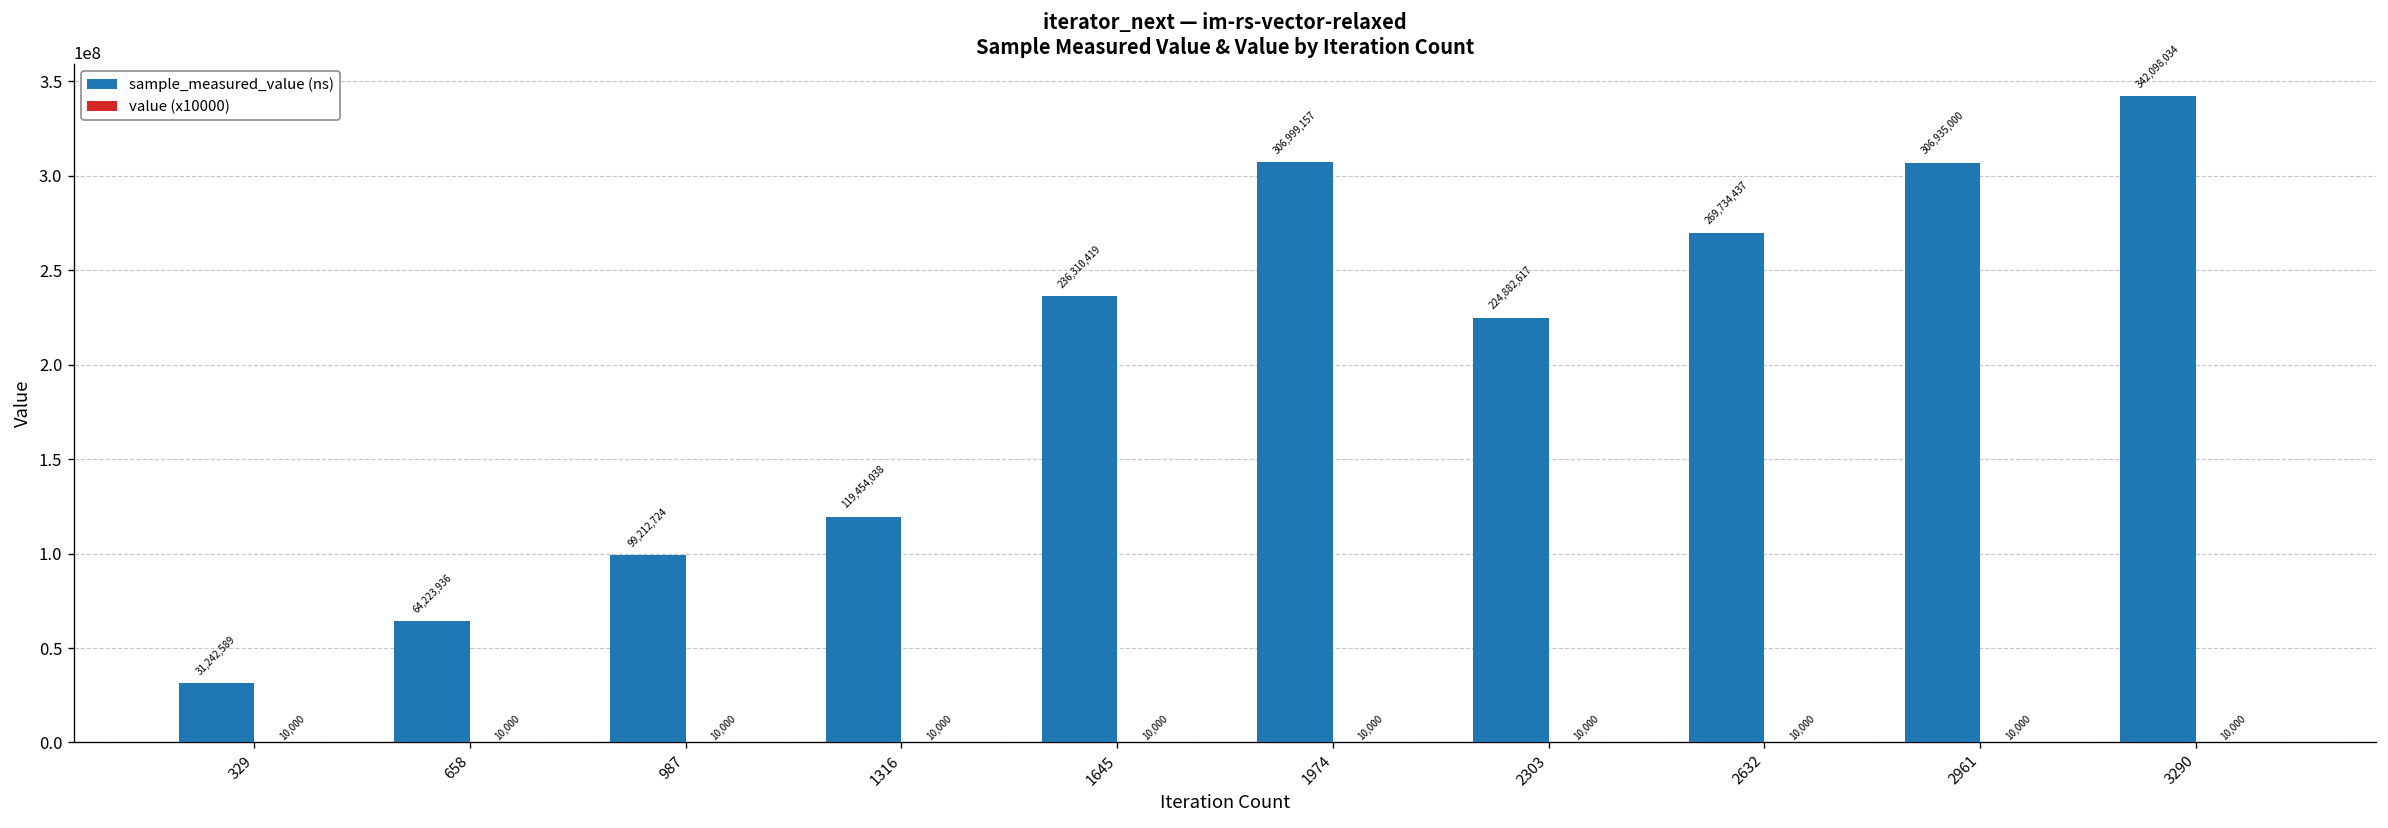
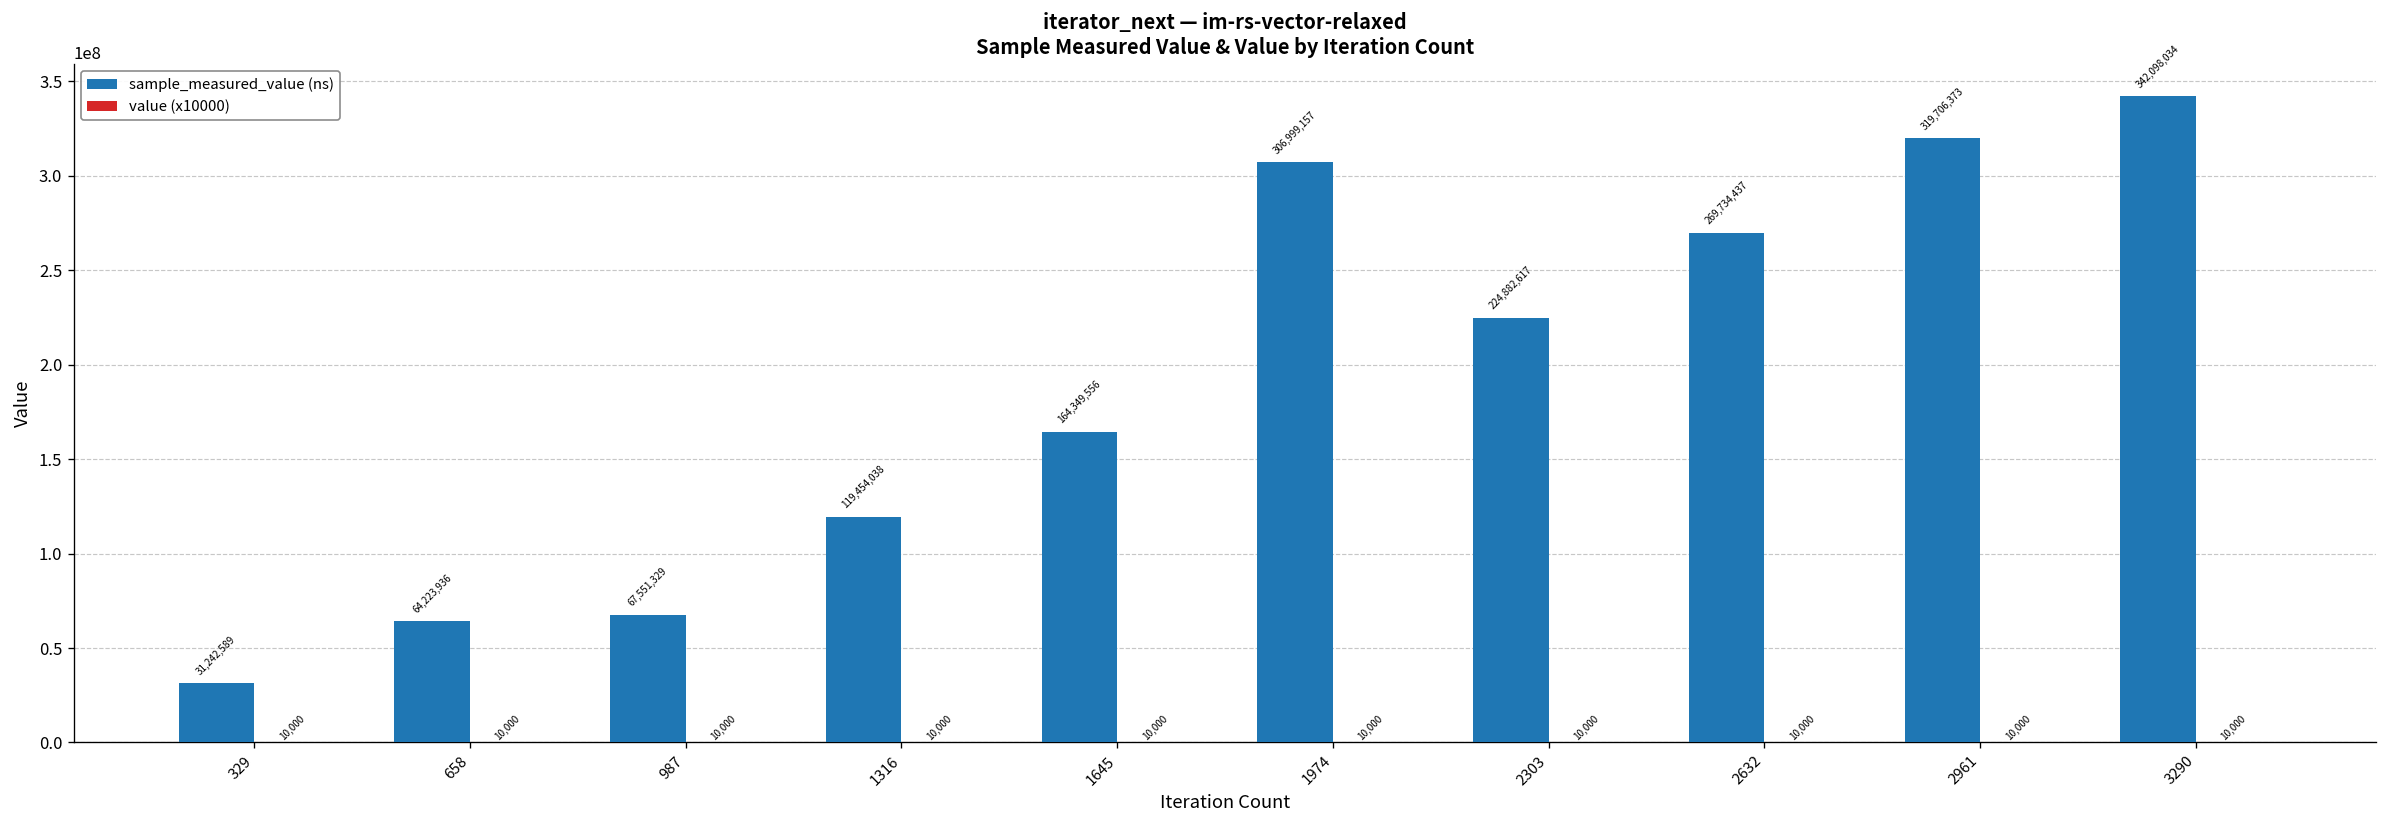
  {
    "sample_measured_value (ns)": {
      "329": "31,242,589",
      "658": "64,223,936",
-     "987": "99,212,724",
+     "987": "67,551,329",
      "1316": "119,454,038",
-     "1645": "236,310,419",
+     "1645": "164,349,556",
      "1974": "306,999,157",
      "2303": "224,882,617",
      "2632": "269,734,437",
-     "2961": "306,935,000",
+     "2961": "319,706,373",
      "3290": "342,098,034"
    },
    "value (x10000)": {
      "329": "10,000",
      "658": "10,000",
      "987": "10,000",
      "1316": "10,000",
      "1645": "10,000",
      "1974": "10,000",
      "2303": "10,000",
      "2632": "10,000",
      "2961": "10,000",
      "3290": "10,000"
    }
  }
